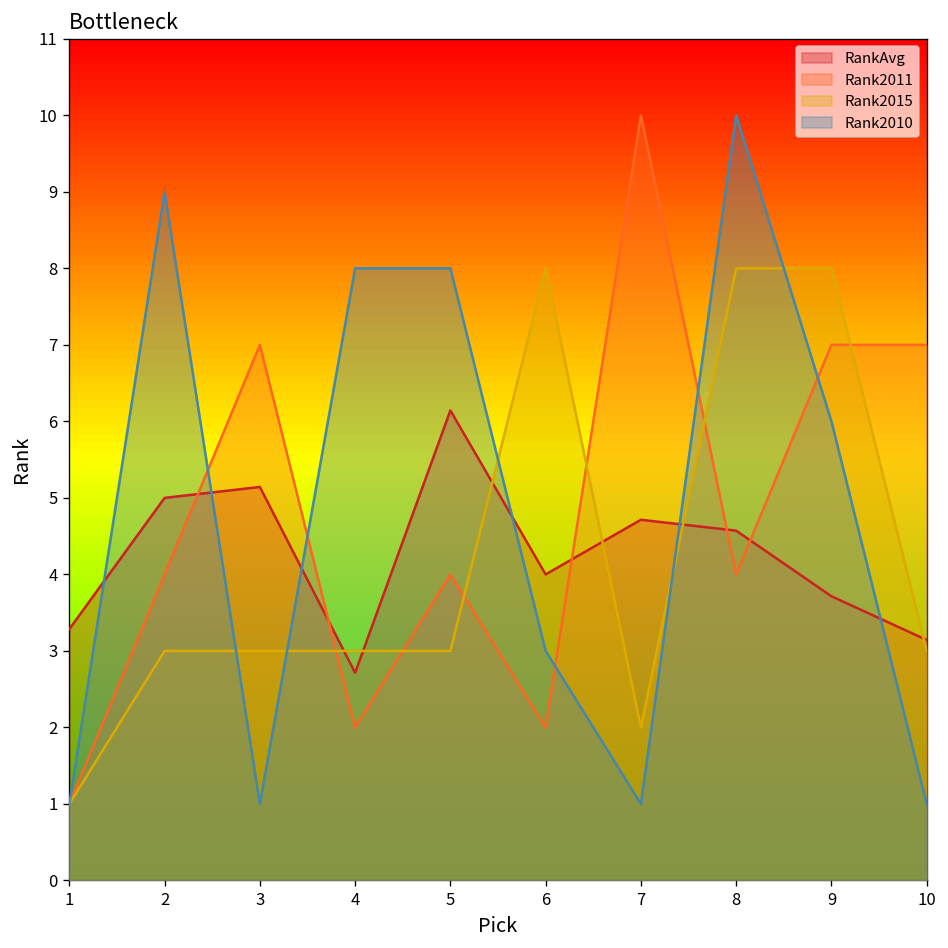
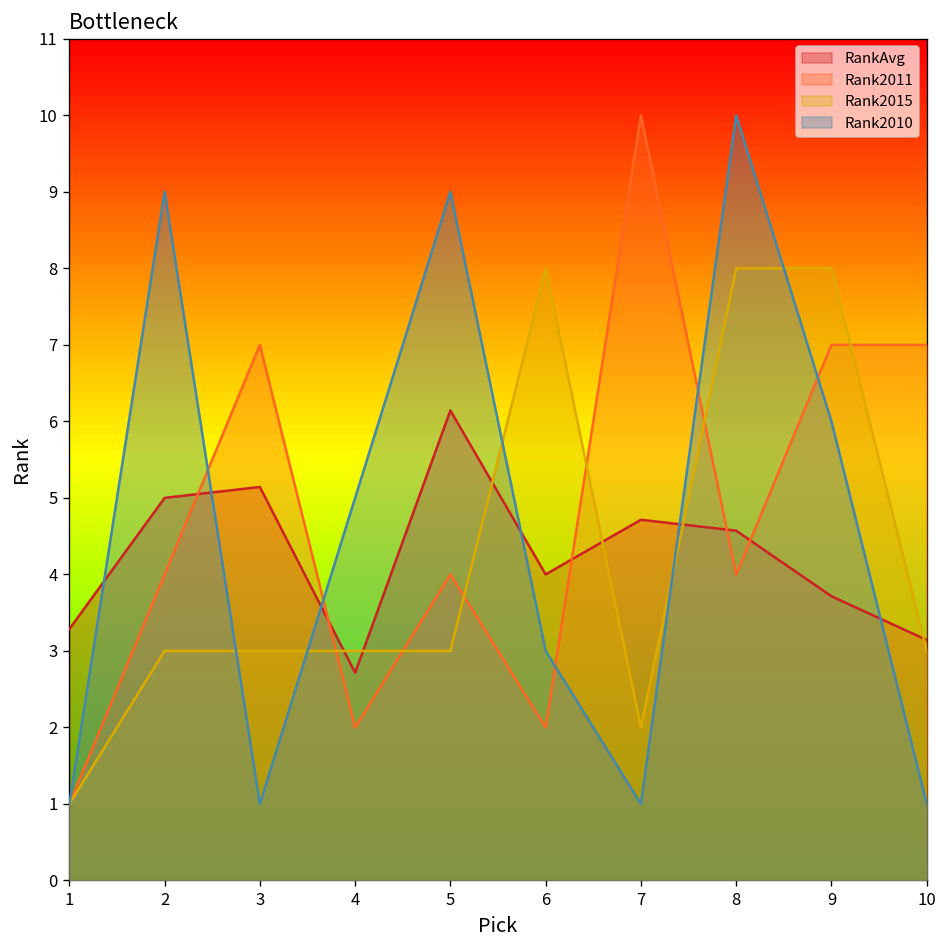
  {
    "Rank2010": {
      "2": 9,
      "3": 1,
-     "4": 8,
-     "5": 8,
+     "4": 5,
+     "5": 9,
      "6": 3,
      "7": 1,
      "8": 10,
      "9": 6,
      "10": 1
    }
  }
